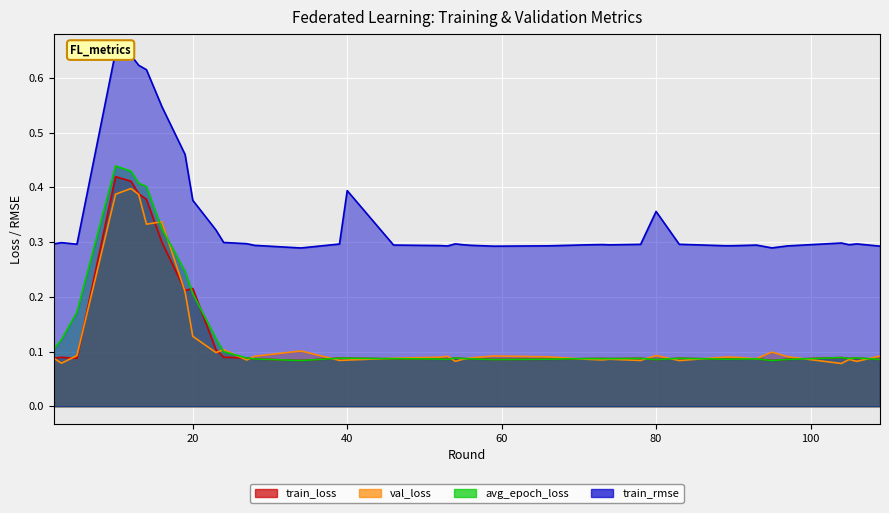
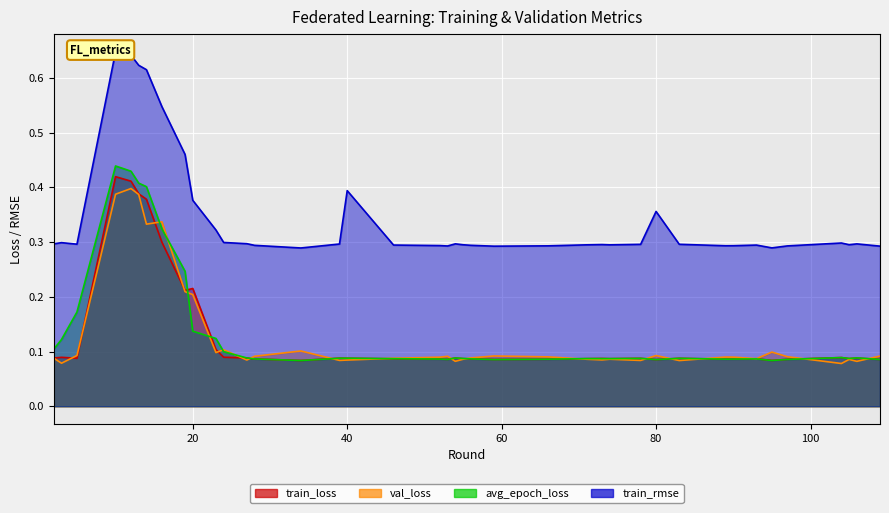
  {
    "train_loss": {
      "20": 0.22
    },
    "val_loss": {
-     "20": 0.13,
+     "20": 0.20,
      "80": 0.09
    },
    "avg_epoch_loss": {
-     "20": 0.21
+     "20": 0.14
    },
    "train_rmse": {
      "20": 0.38,
      "40": 0.39,
      "80": 0.36
    }
  }
